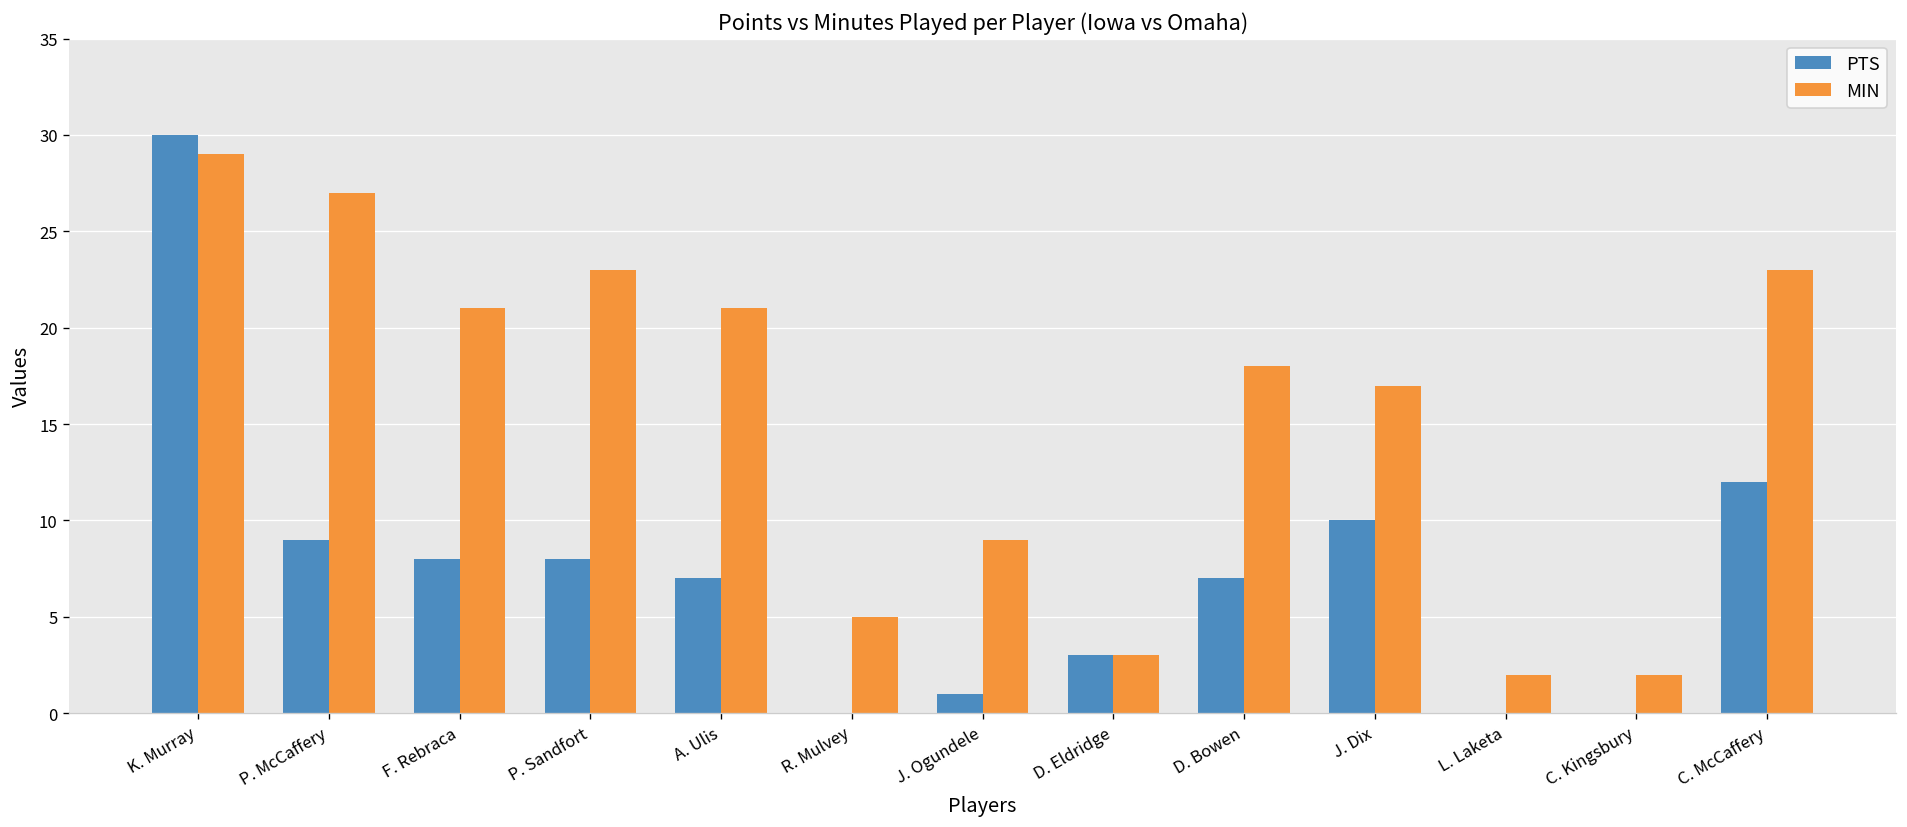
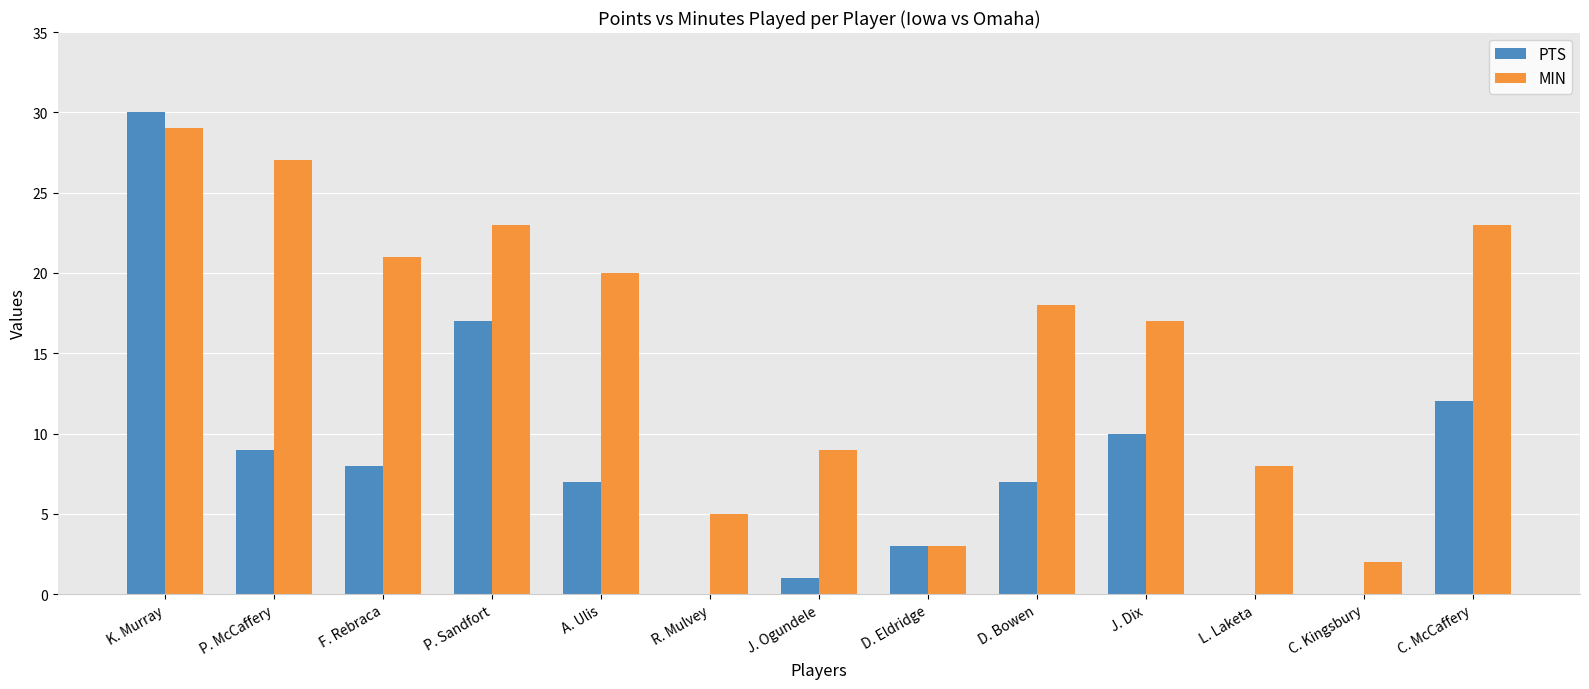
  {
    "PTS": {
      "K. Murray": 30,
      "P. McCaffery": 9,
      "F. Rebraca": 8,
-     "P. Sandfort": 8,
+     "P. Sandfort": 17,
      "A. Ulis": 7,
      "R. Mulvey": 0,
      "J. Ogundele": 1,
      "D. Eldridge": 3,
      "D. Bowen": 7,
      "J. Dix": 10,
      "L. Laketa": 0,
      "C. Kingsbury": 0,
      "C. McCaffery": 12
    },
    "MIN": {
      "K. Murray": 29,
      "P. McCaffery": 27,
      "F. Rebraca": 21,
      "P. Sandfort": 23,
-     "A. Ulis": 21,
+     "A. Ulis": 20,
      "R. Mulvey": 5,
      "J. Ogundele": 9,
      "D. Eldridge": 3,
      "D. Bowen": 18,
      "J. Dix": 17,
-     "L. Laketa": 2,
+     "L. Laketa": 8,
      "C. Kingsbury": 2,
      "C. McCaffery": 23
    }
  }
